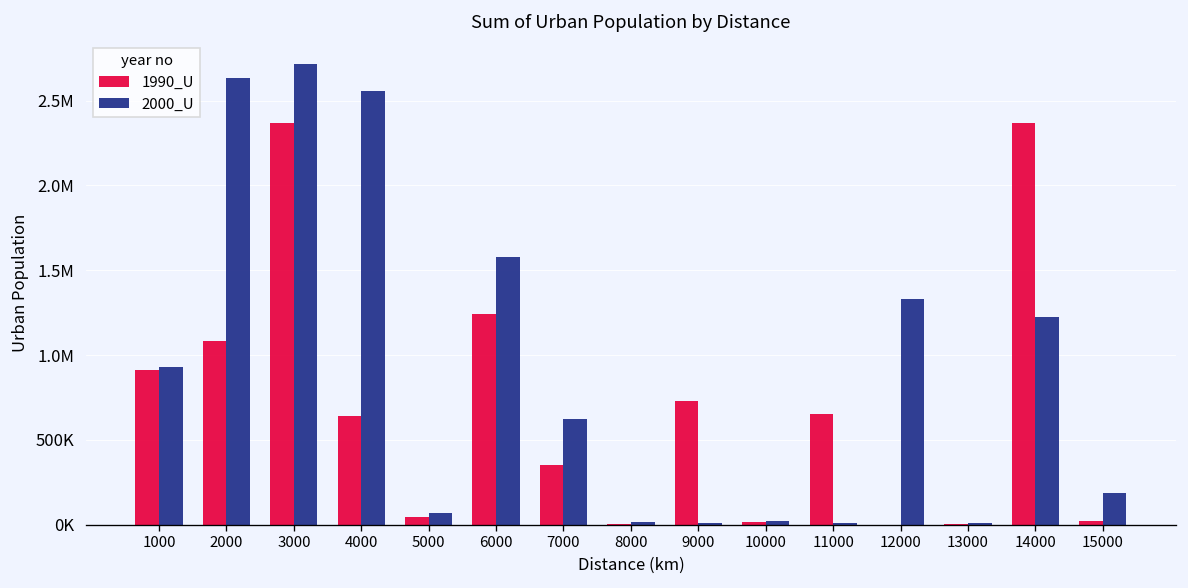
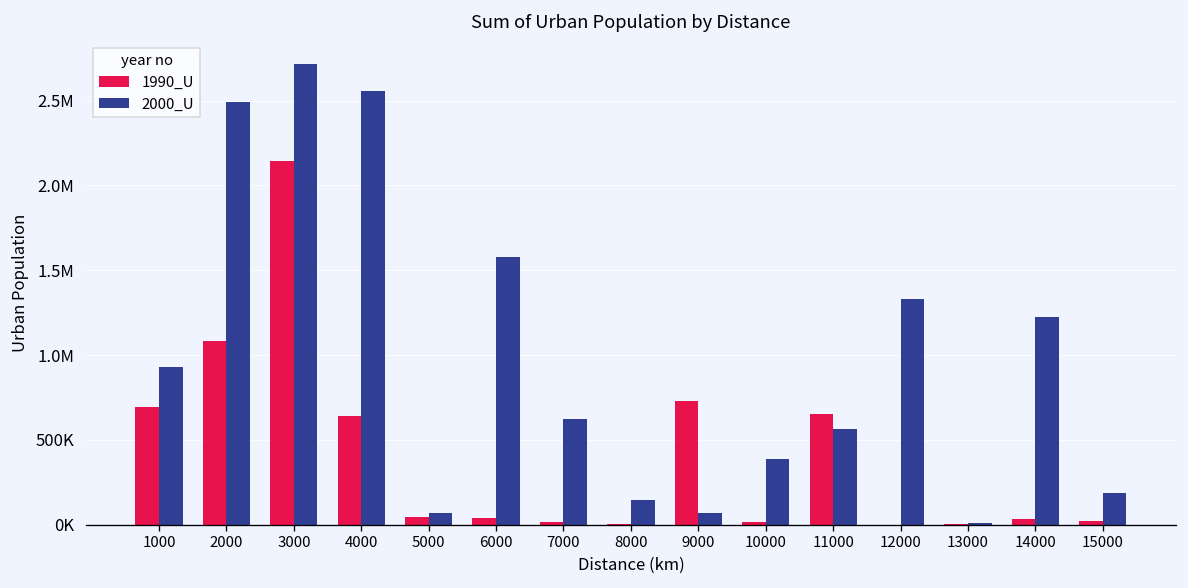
  {
    "1990_U": {
-     "1000": 910000,
+     "1000": 690000,
      "2000": 1080000,
-     "3000": 2370000,
+     "3000": 2140000,
      "4000": 640000,
      "5000": 40000,
-     "6000": 1240000,
-     "7000": 350000,
+     "6000": 40000,
+     "7000": 10000,
      "9000": 730000,
      "11000": 650000,
      "12000": 0,
-     "14000": 2370000,
+     "14000": 30000,
      "15000": 20000
    },
    "2000_U": {
      "1000": 930000,
-     "2000": 2630000,
+     "2000": 2490000,
      "3000": 2720000,
      "4000": 2560000,
      "5000": 70000,
      "6000": 1580000,
      "7000": 630000,
-     "8000": 20000,
-     "9000": 10000,
-     "10000": 20000,
-     "11000": 10000,
+     "8000": 140000,
+     "9000": 70000,
+     "10000": 390000,
+     "11000": 560000,
      "12000": 1330000,
      "14000": 1220000,
      "15000": 190000
    }
  }
